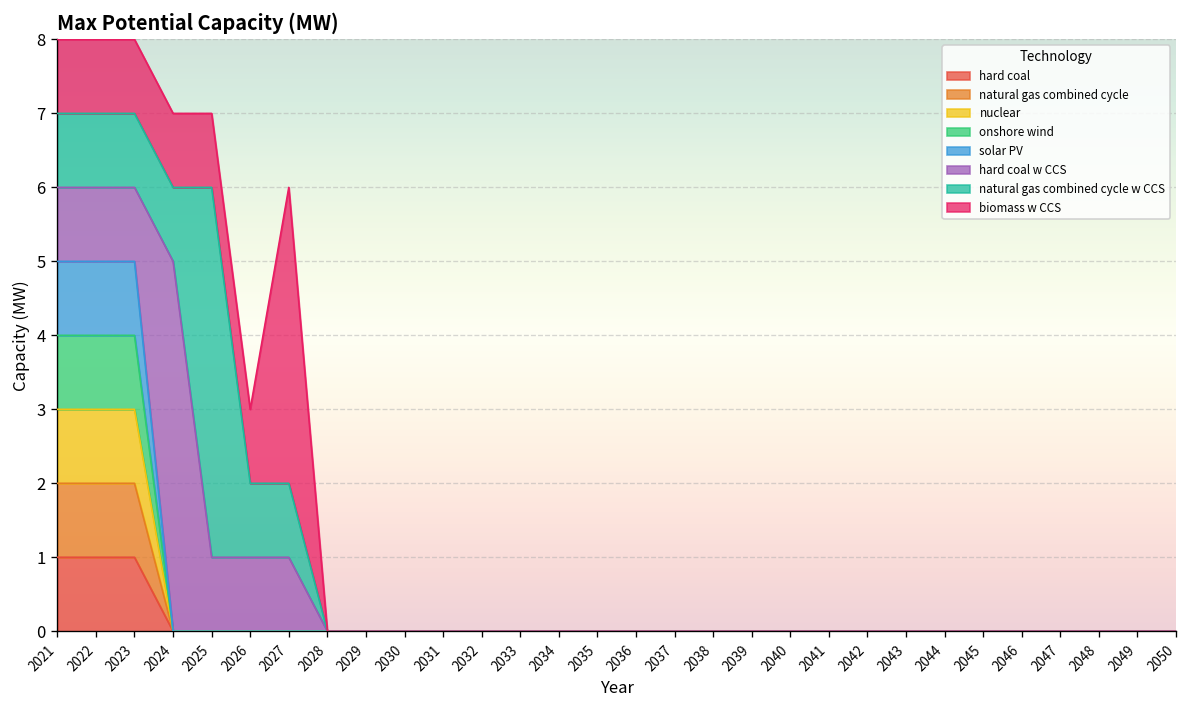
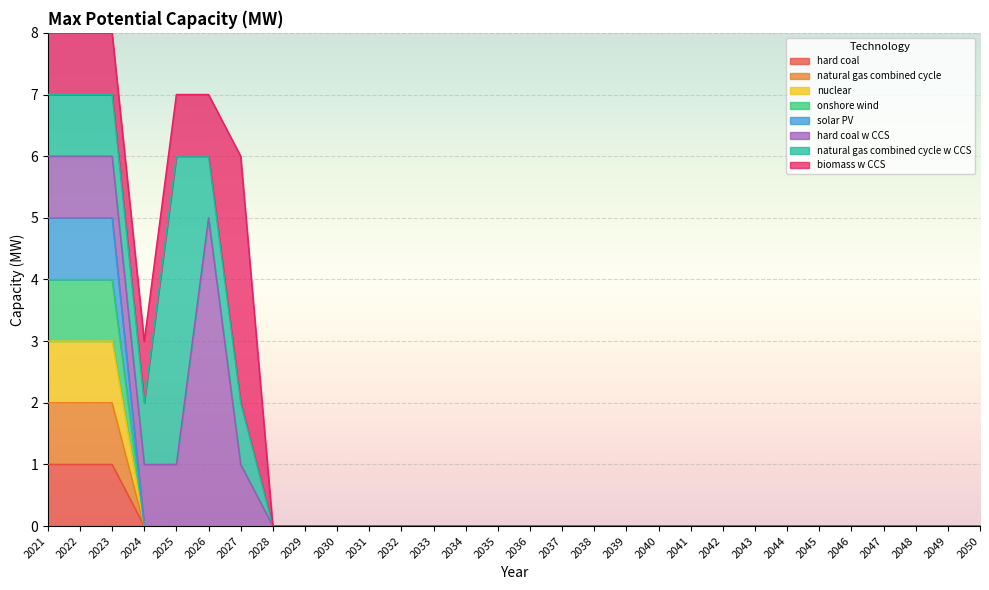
  {
    "nuclear": {
      "2021": 1,
      "2022": 1,
      "2023": 1
    },
    "solar PV": {
      "2021": 5,
      "2022": 5,
      "2023": 5
    },
    "hard coal w CCS": {
      "2021": 1,
      "2022": 1,
      "2023": 1,
-     "2024": 5,
+     "2024": 1,
      "2025": 1,
-     "2026": 1,
+     "2026": 5,
      "2027": 1
    },
    "biomass w CCS": {
      "2021": 1,
      "2022": 1,
      "2023": 1,
      "2024": 1,
      "2025": 1,
      "2026": 1,
      "2027": 4
    }
  }
